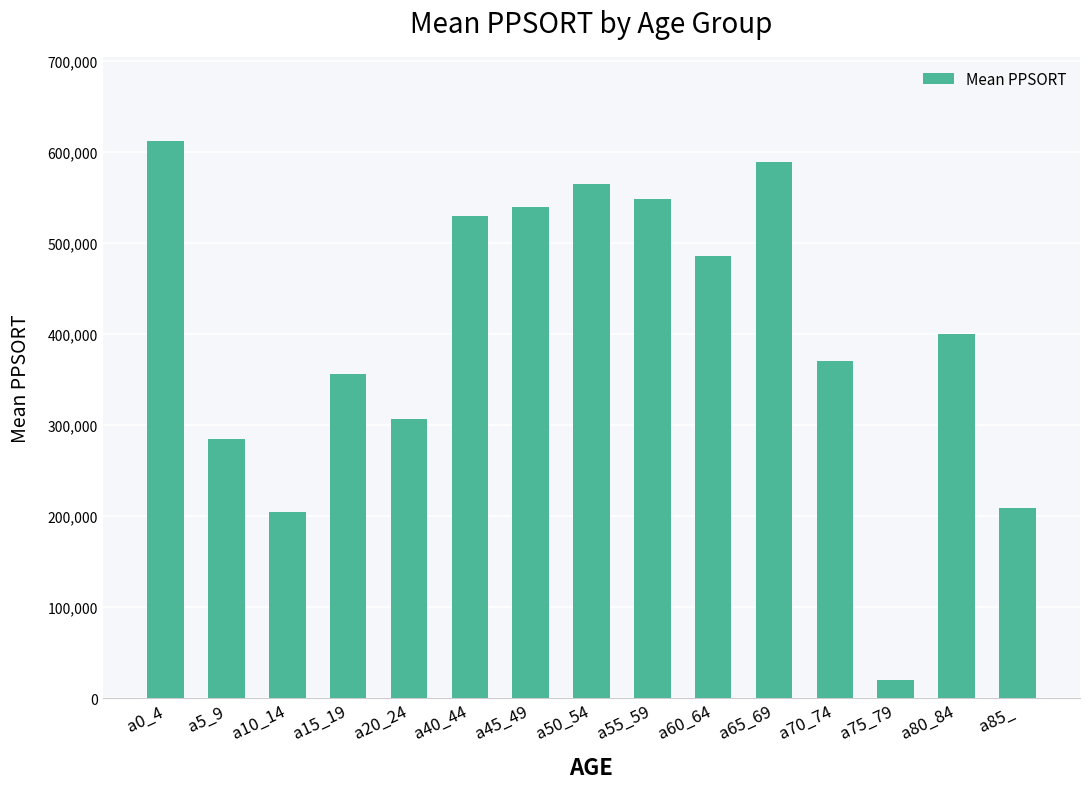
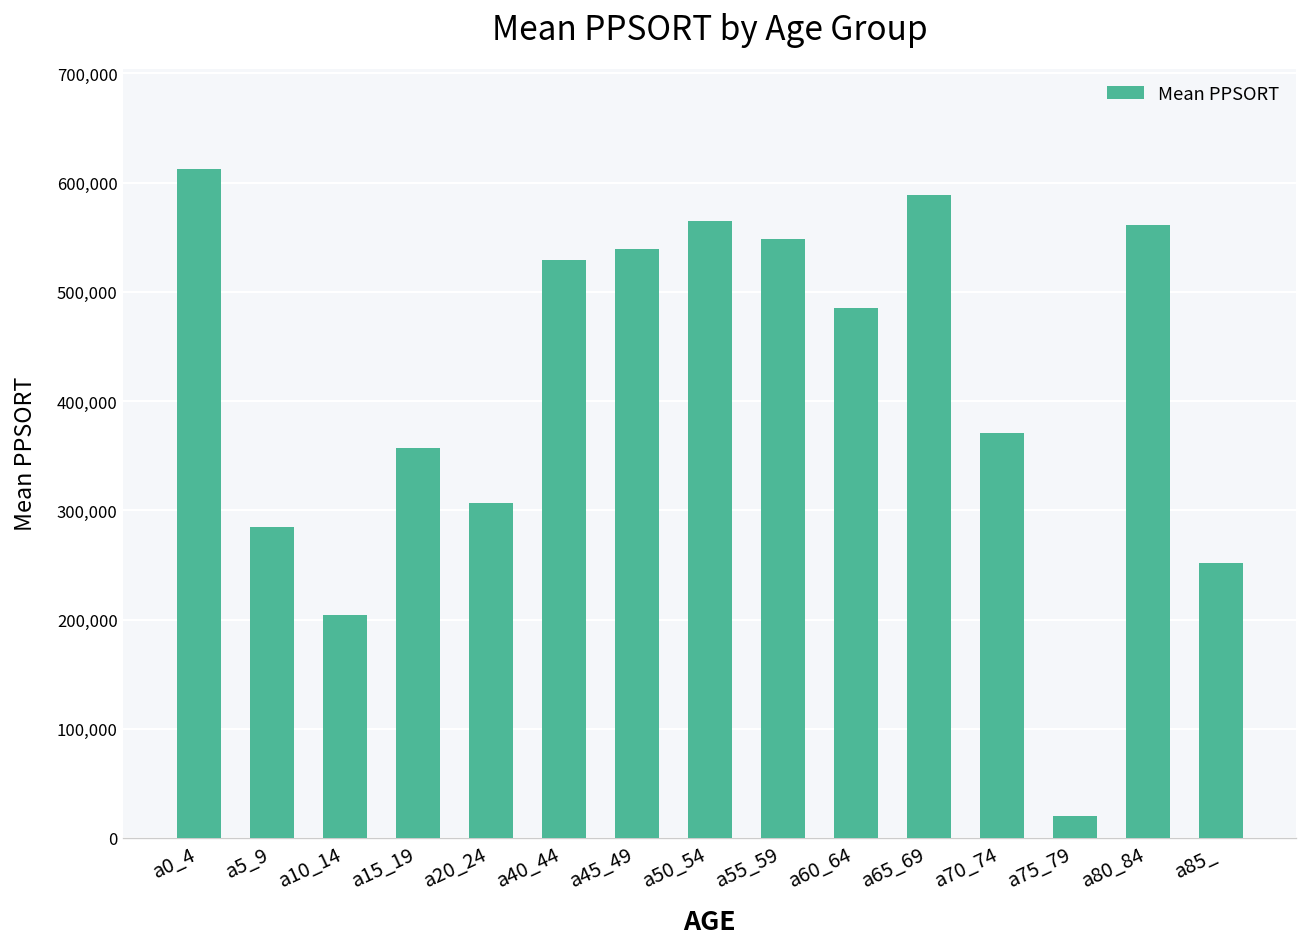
  {
    "a0_4": "610,000",
    "a5_9": "280,000",
    "a10_14": "200,000",
    "a15_19": "360,000",
    "a20_24": "310,000",
    "a40_44": "530,000",
    "a45_49": "540,000",
    "a50_54": "560,000",
    "a55_59": "550,000",
    "a60_64": "490,000",
    "a65_69": "590,000",
    "a70_74": "370,000",
    "a75_79": "20,000",
-   "a80_84": "400,000",
-   "a85_": "210,000"
+   "a80_84": "560,000",
+   "a85_": "250,000"
  }
